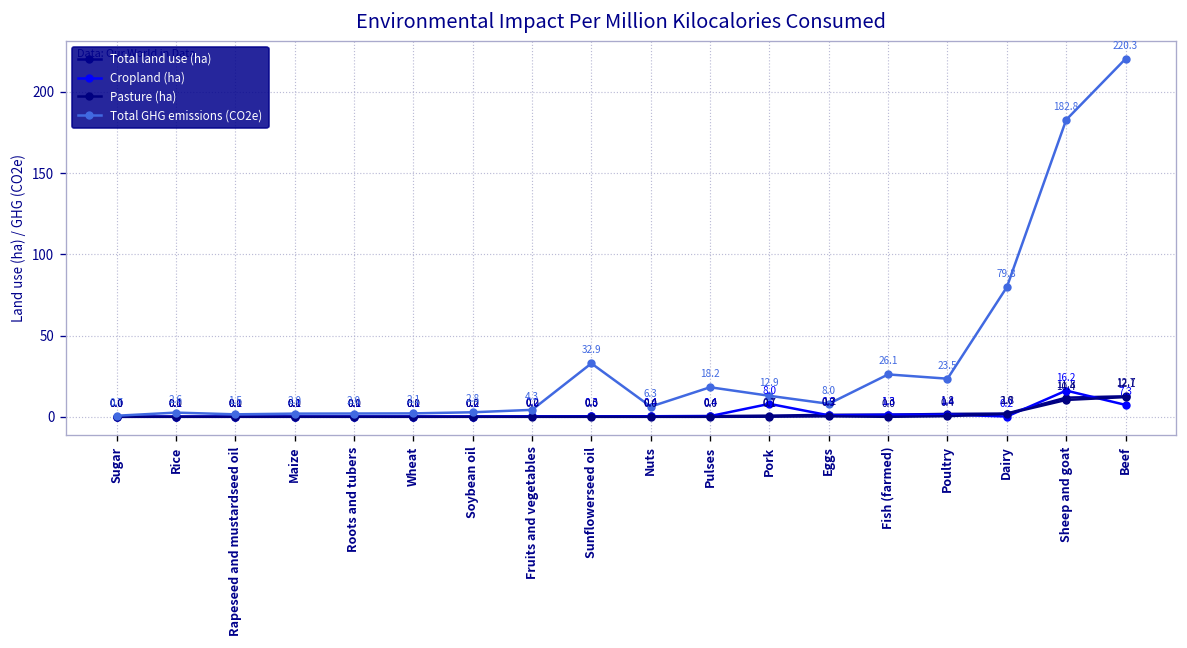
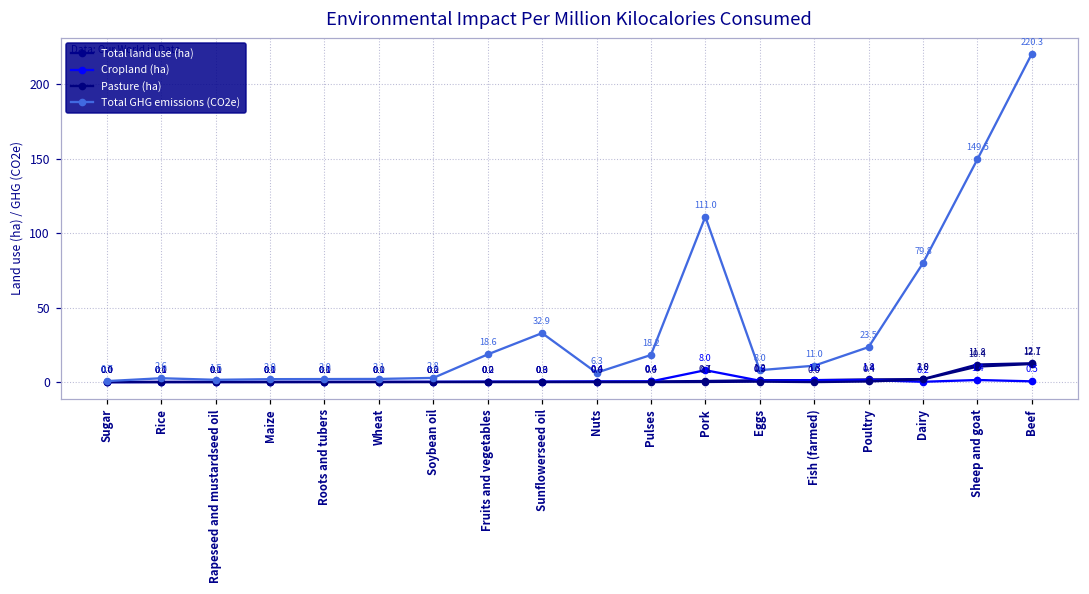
  {
    "Cropland (ha)": {
-     "Sheep and goat": 16.2,
-     "Beef": 7.3
+     "Sheep and goat": 1.4,
+     "Beef": 0.5
    },
    "Total GHG emissions (CO2e)": {
-     "Fruits and vegetables": 4.3,
+     "Fruits and vegetables": 18.6,
      "Sunflowerseed oil": 32.9,
      "Nuts": 6.3,
      "Pulses": 18.2,
-     "Pork": 12.9,
+     "Pork": 111.0,
      "Eggs": 8.0,
-     "Fish (farmed)": 26.1,
+     "Fish (farmed)": 11.0,
      "Poultry": 23.5,
      "Dairy": 79.8,
-     "Sheep and goat": 182.8,
+     "Sheep and goat": 149.5,
      "Beef": 220.3
    }
  }
